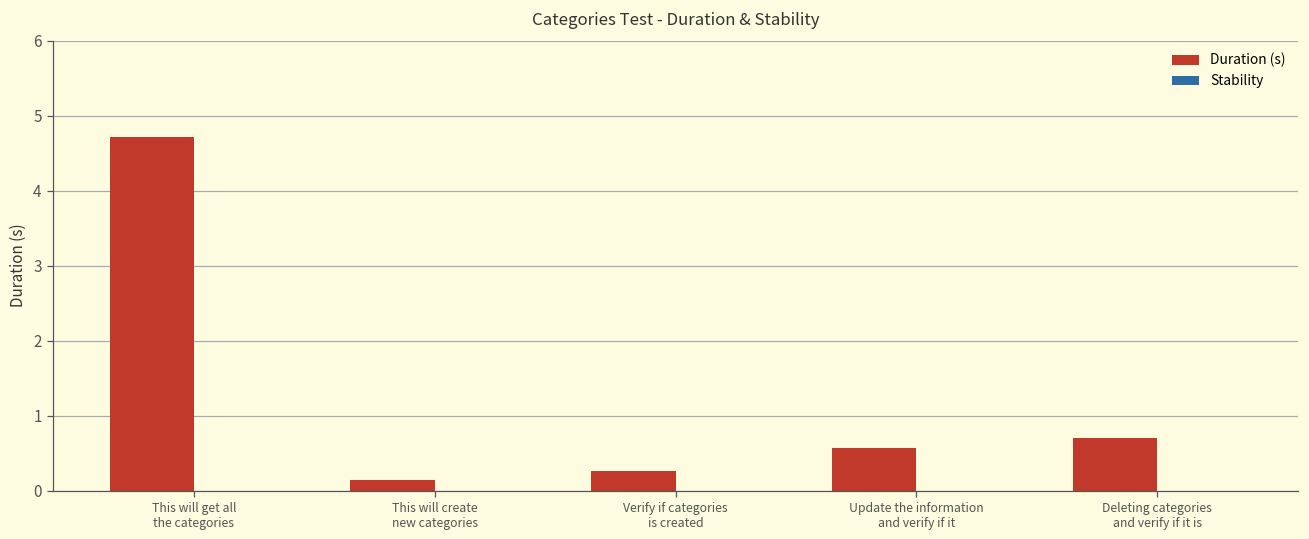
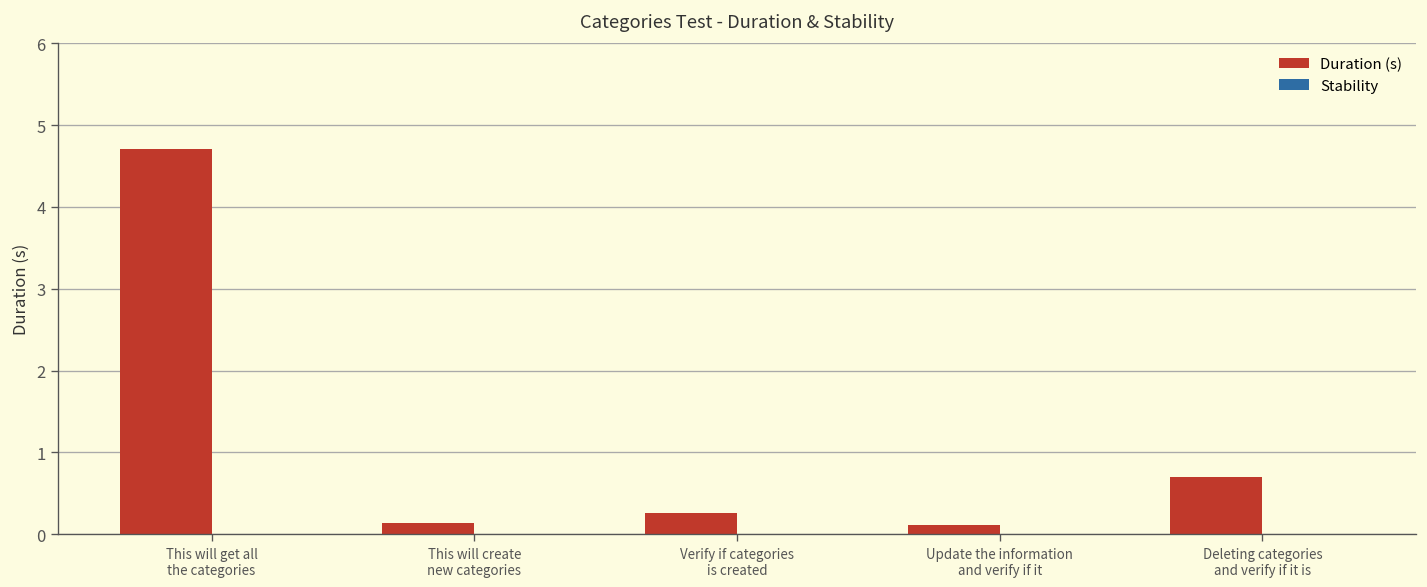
  {
    "Duration (s)": {
      "This will get all the categories": 4.7,
      "This will create new categories": 0.1,
      "Verify if categories is created": 0.3,
-     "Update the information and verify if it": 0.6,
+     "Update the information and verify if it": 0.1,
      "Deleting categories and verify if it is": 0.7
    },
    "Stability": {
      "This will get all the categories": 0.0,
      "This will create new categories": 0.0,
      "Verify if categories is created": 0.0,
      "Update the information and verify if it": 0.0,
      "Deleting categories and verify if it is": 0.0
    }
  }
